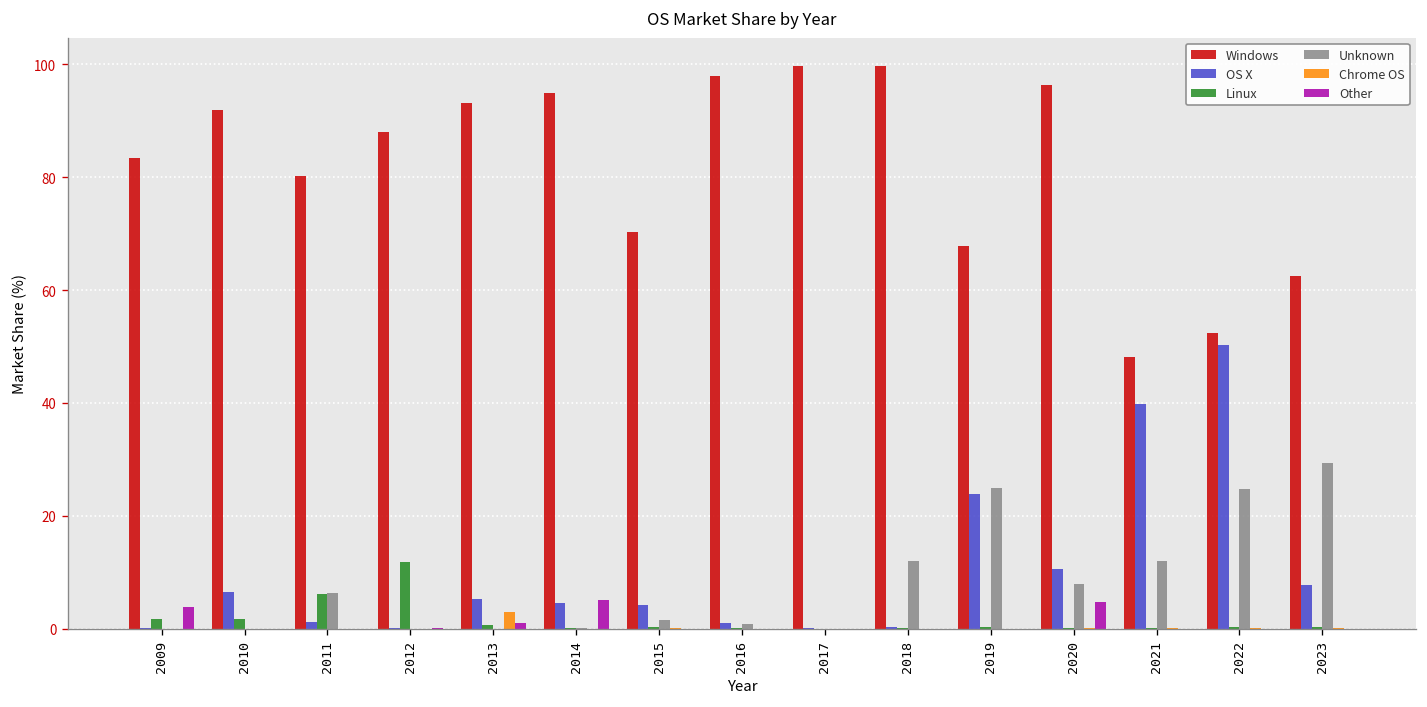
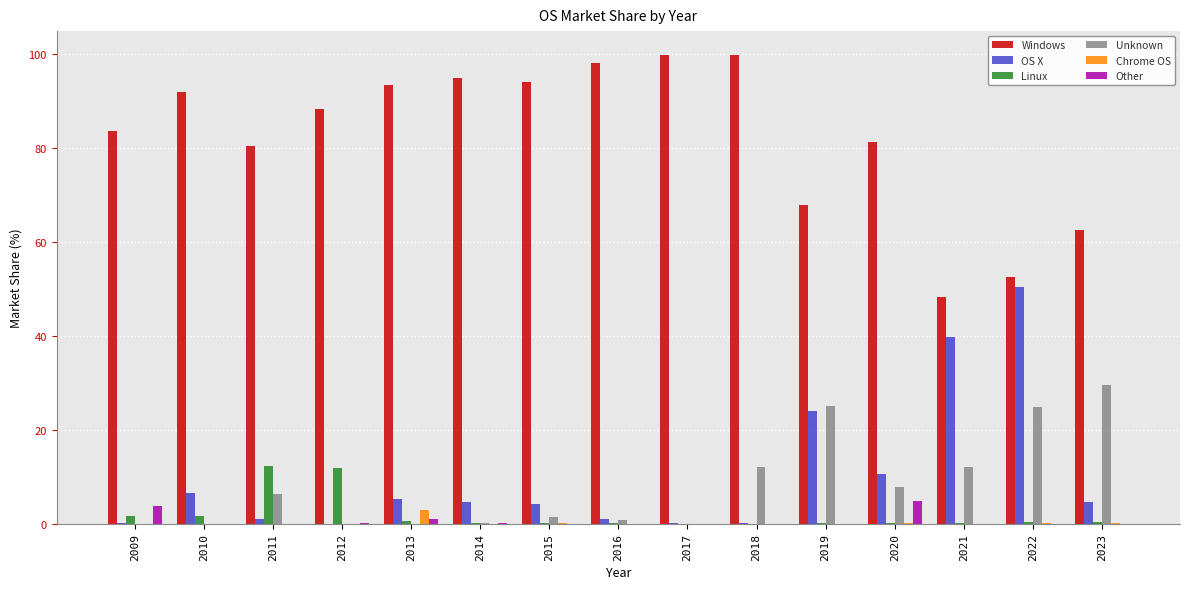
  {
    "Windows": {
      "2009": 83,
      "2010": 92,
      "2011": 80,
      "2012": 88,
      "2013": 93,
      "2014": 95,
-     "2015": 70,
+     "2015": 94,
      "2016": 98,
      "2017": 100,
      "2018": 100,
      "2019": 68,
-     "2020": 96,
+     "2020": 81,
      "2021": 48,
      "2022": 52,
      "2023": 62
    },
    "OS X": {
      "2010": 6,
      "2011": 1,
      "2013": 5,
      "2014": 5,
      "2015": 4,
      "2016": 1,
      "2019": 24,
      "2020": 11,
      "2021": 40,
      "2022": 50,
-     "2023": 8
+     "2023": 5
    },
    "Linux": {
      "2009": 2,
      "2010": 2,
-     "2011": 6,
+     "2011": 12,
      "2012": 12,
      "2013": 1
    },
    "Unknown": {
      "2009": 0,
      "2010": 0,
      "2011": 6,
      "2012": 0,
      "2015": 1,
      "2016": 1,
      "2018": 12,
      "2019": 25,
      "2020": 8,
      "2021": 12,
      "2022": 25,
      "2023": 29
    },
    "Chrome OS": {
      "2009": 0,
      "2010": 0,
      "2011": 0,
      "2012": 0,
      "2013": 3,
      "2014": 0,
      "2017": 0,
      "2018": 0
    },
    "Other": {
      "2009": 4,
      "2010": 0,
      "2011": 0,
      "2013": 1,
-     "2014": 5,
+     "2014": 0,
      "2015": 0,
      "2016": 0,
      "2017": 0,
      "2018": 0,
      "2019": 0,
      "2020": 5,
      "2021": 0,
      "2022": 0,
      "2023": 0
    }
  }
